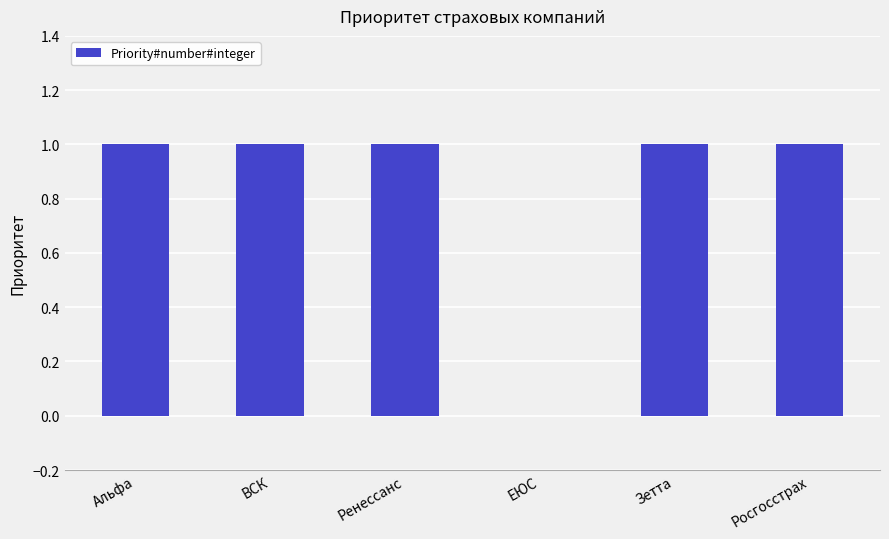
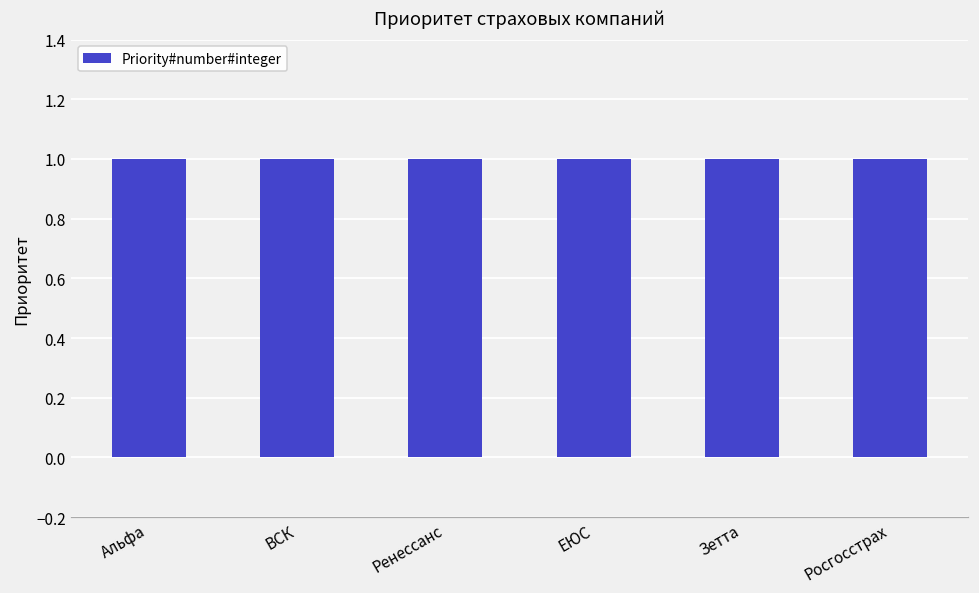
  {
    "Альфа": 1,
    "ВСК": 1,
    "Ренессанс": 1,
-   "ЕЮС": 0,
+   "ЕЮС": 1,
    "Зетта": 1,
    "Росгосстрах": 1
  }
